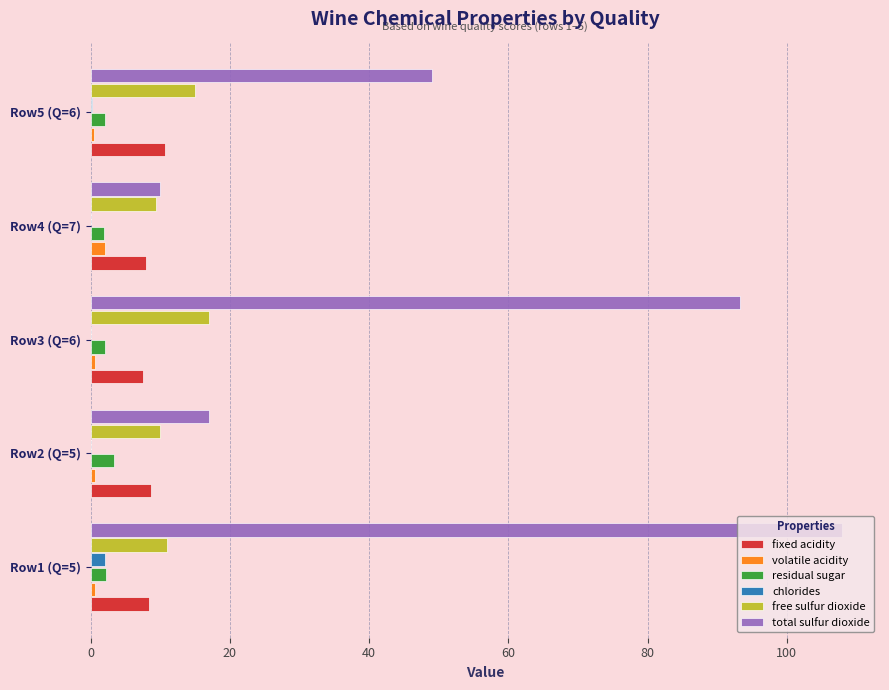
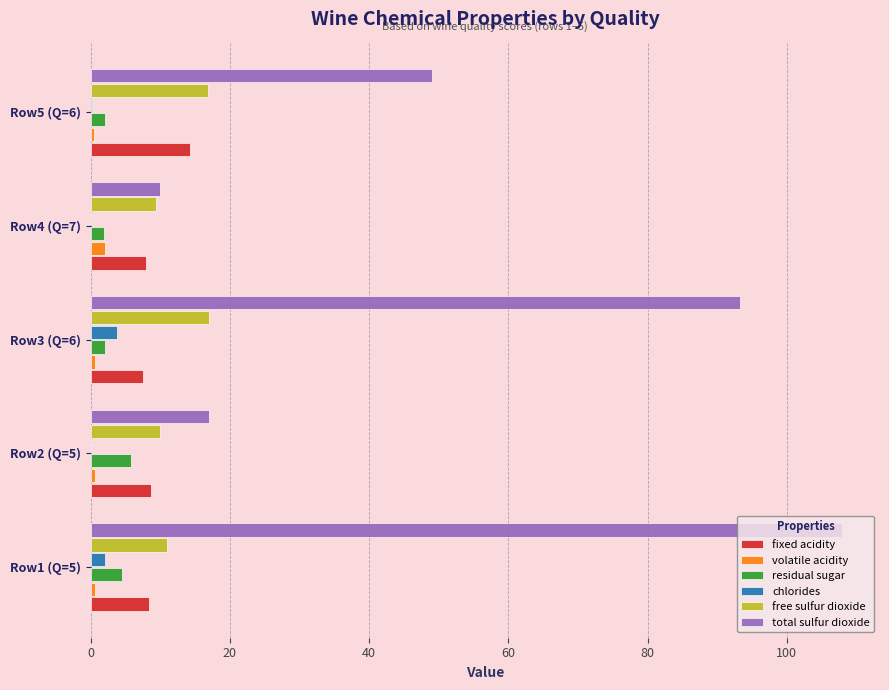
  {
    "fixed acidity": {
-     "Row5 (Q=6)": 11,
+     "Row5 (Q=6)": 14,
      "Row4 (Q=7)": 8,
      "Row3 (Q=6)": 8,
      "Row2 (Q=5)": 9,
      "Row1 (Q=5)": 8
    },
    "volatile acidity": {
      "Row5 (Q=6)": 0,
      "Row4 (Q=7)": 2,
      "Row3 (Q=6)": 1,
      "Row2 (Q=5)": 1,
      "Row1 (Q=5)": 1
    },
    "residual sugar": {
      "Row5 (Q=6)": 2,
      "Row4 (Q=7)": 2,
      "Row3 (Q=6)": 2,
-     "Row2 (Q=5)": 3,
-     "Row1 (Q=5)": 2
+     "Row2 (Q=5)": 6,
+     "Row1 (Q=5)": 5
    },
    "chlorides": {
-     "Row3 (Q=6)": 0,
+     "Row3 (Q=6)": 4,
      "Row1 (Q=5)": 2
    },
    "free sulfur dioxide": {
-     "Row5 (Q=6)": 15,
+     "Row5 (Q=6)": 17,
      "Row4 (Q=7)": 9,
      "Row3 (Q=6)": 17,
      "Row2 (Q=5)": 10,
      "Row1 (Q=5)": 11
    },
    "total sulfur dioxide": {
      "Row5 (Q=6)": 49,
      "Row4 (Q=7)": 10,
      "Row3 (Q=6)": 93,
      "Row2 (Q=5)": 17
    }
  }
